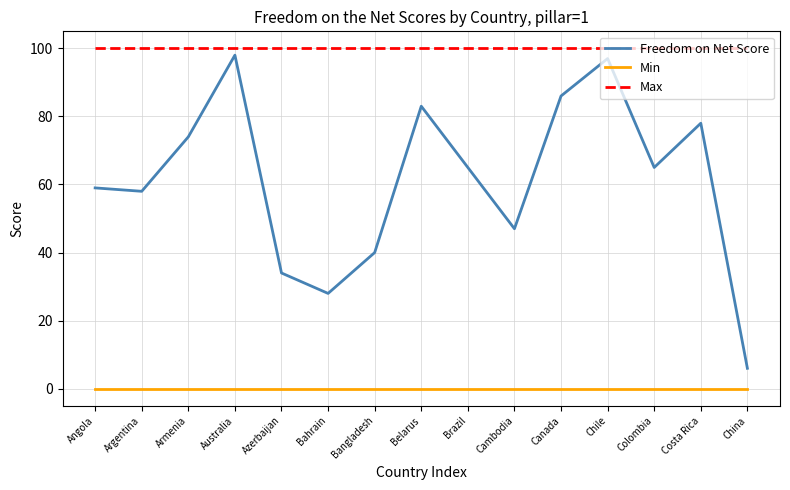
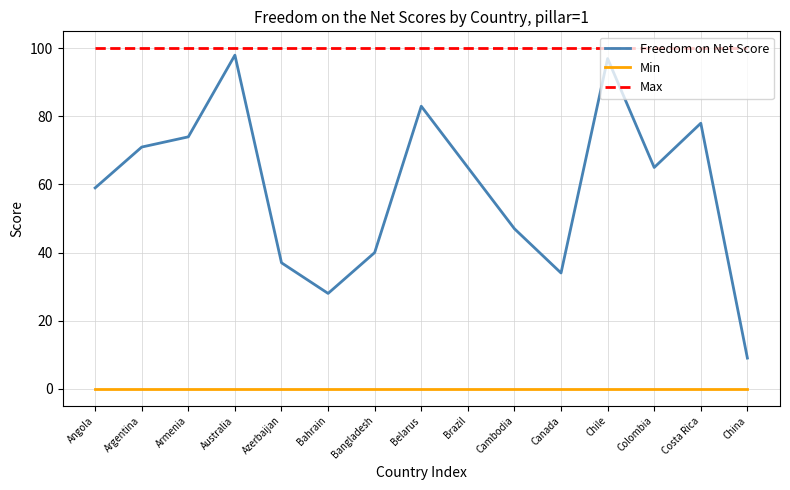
  {
    "Freedom on Net Score": {
      "Angola": 59,
-     "Argentina": 58,
+     "Argentina": 71,
      "Armenia": 74,
      "Australia": 98,
-     "Azerbaijan": 34,
+     "Azerbaijan": 37,
      "Bahrain": 28,
      "Bangladesh": 40,
      "Belarus": 83,
      "Brazil": 65,
      "Cambodia": 47,
-     "Canada": 86,
+     "Canada": 34,
      "Colombia": 65,
      "Costa Rica": 78,
-     "China": 6
+     "China": 9
    },
    "Min": {
      "Angola": 0,
      "Argentina": 0,
      "Armenia": 0,
      "Australia": 0,
      "Azerbaijan": 0,
      "Bahrain": 0,
      "Bangladesh": 0,
      "Belarus": 0,
      "Brazil": 0,
      "Cambodia": 0,
      "Canada": 0,
      "Chile": 0,
      "Colombia": 0,
      "Costa Rica": 0,
      "China": 0
    },
    "Max": {
      "Angola": 100,
      "Argentina": 100,
      "Armenia": 100,
      "Australia": 100,
      "Azerbaijan": 100,
      "Bahrain": 100,
      "Bangladesh": 100,
      "Belarus": 100,
      "Brazil": 100,
      "Cambodia": 100,
      "Canada": 100
    }
  }
